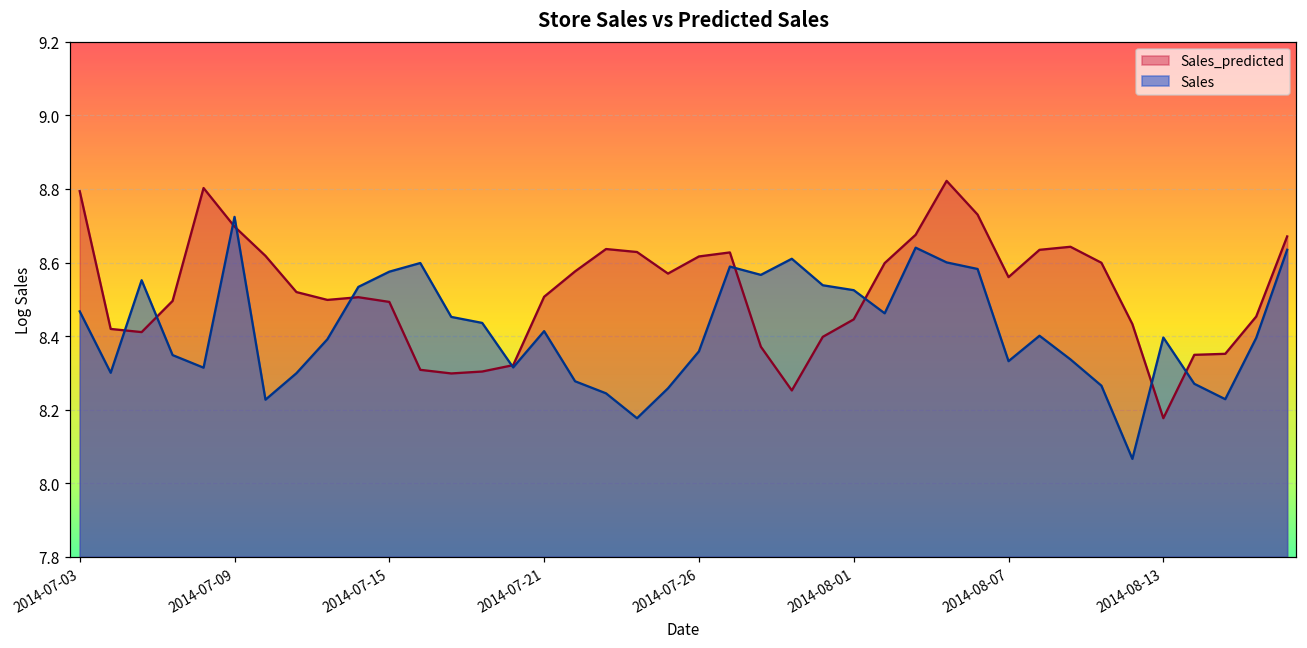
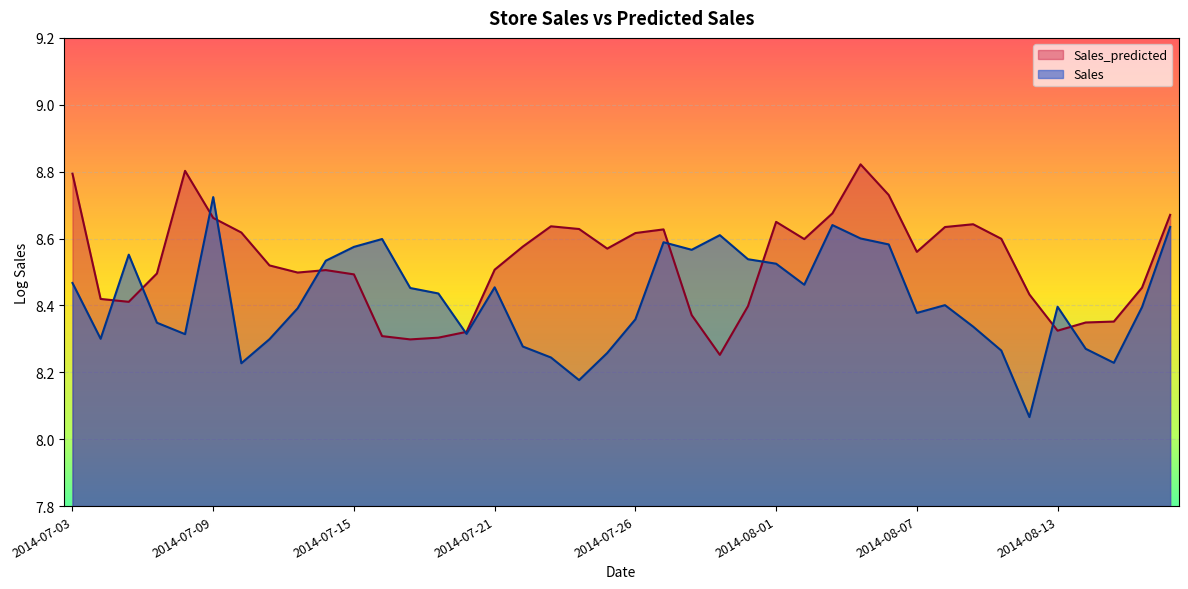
  {
    "Sales_predicted": {
      "2014-07-03": 8.79,
-     "2014-07-09": 8.70,
+     "2014-07-09": 8.66,
      "2014-07-15": 8.49,
      "2014-07-21": 8.51,
      "2014-07-26": 8.62,
-     "2014-08-01": 8.45,
+     "2014-08-01": 8.65,
      "2014-08-07": 8.56,
-     "2014-08-13": 8.18
+     "2014-08-13": 8.32
    },
    "Sales": {
      "2014-07-03": 8.47,
      "2014-07-09": 8.72,
      "2014-07-15": 8.58,
-     "2014-07-21": 8.41,
+     "2014-07-21": 8.45,
      "2014-07-26": 8.36,
      "2014-08-01": 8.52,
-     "2014-08-07": 8.33,
+     "2014-08-07": 8.38,
      "2014-08-13": 8.40
    }
  }
